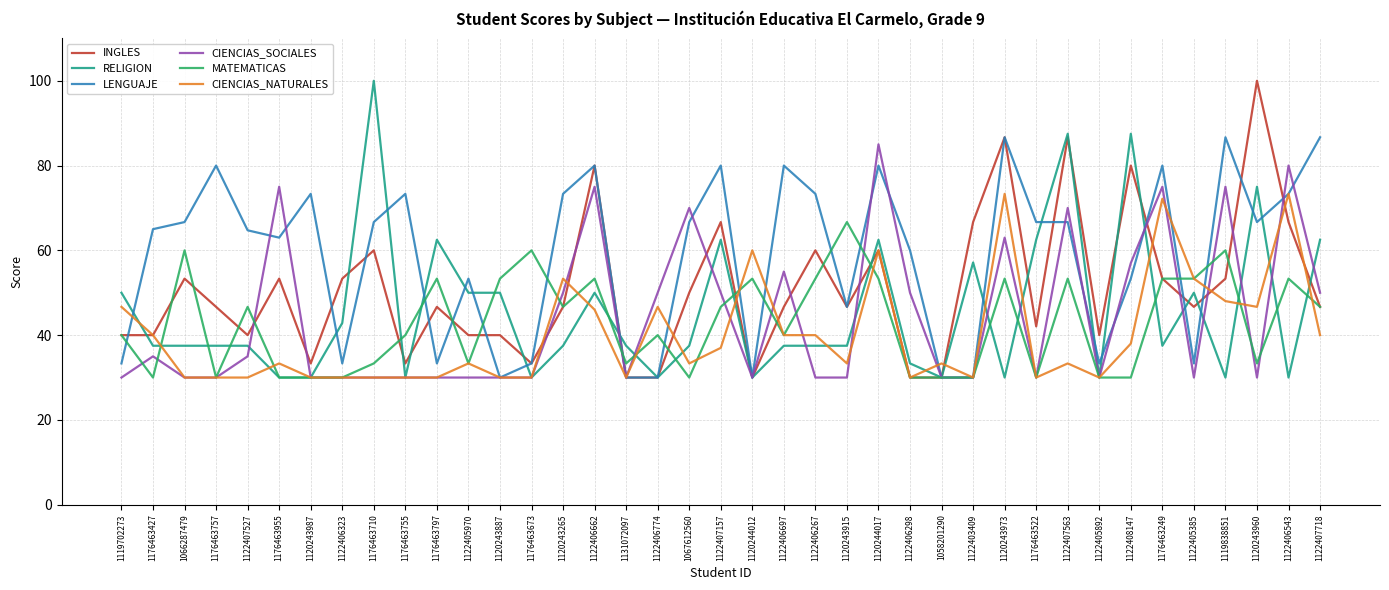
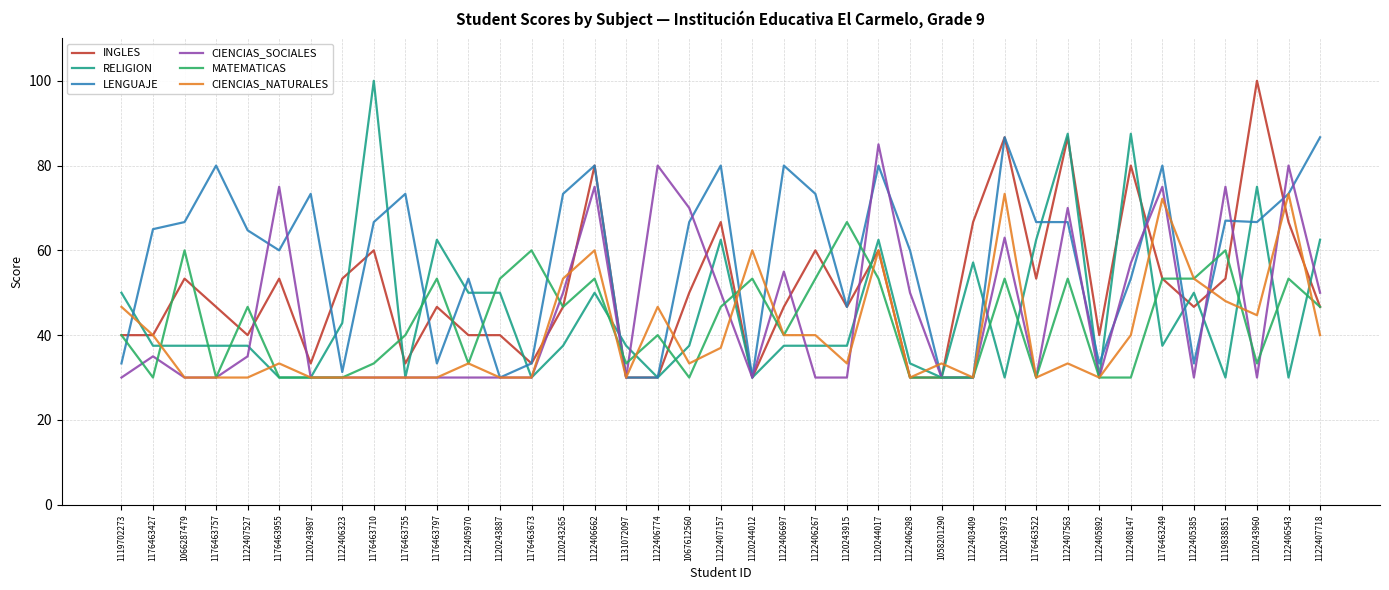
  {
    "INGLES": {
      "1066287479": 53,
      "1176463757": 47,
      "1122407527": 40,
      "1176463955": 53,
      "1120243987": 33,
      "1122406323": 53,
      "1176463710": 60,
      "1176463755": 33,
      "1176463797": 47,
      "1122405970": 40,
      "1120243887": 40,
      "1067612560": 50,
      "1122407157": 67,
      "1122406697": 47,
      "1122406267": 60,
      "1122403409": 67,
-     "1176463522": 42,
+     "1176463522": 53,
      "1122407563": 87,
      "1122405892": 40,
      "1122408147": 80,
      "1122405385": 47,
      "1119838851": 53,
      "1120243960": 100,
      "1122406543": 67
    },
    "LENGUAJE": {
      "1119702273": 33,
      "1176463427": 65,
      "1066287479": 67,
      "1176463757": 80,
      "1122407527": 65,
-     "1176463955": 63,
+     "1176463955": 60,
      "1120243987": 73,
-     "1122406323": 33,
+     "1122406323": 31,
      "1176463710": 67,
      "1176463755": 73,
      "1176463797": 33,
      "1122405970": 53,
      "1120243265": 73,
      "1067612560": 67,
      "1122407157": 80,
      "1122406697": 80,
      "1122406267": 73,
      "1120244017": 80,
      "1122406298": 60,
      "1176463522": 67,
      "1122407563": 67,
      "1122405892": 33,
      "1122408147": 53,
      "1176463249": 80,
      "1122405385": 33,
-     "1119838851": 87,
+     "1119838851": 67,
      "1120243960": 67,
      "1122407718": 87
    },
    "CIENCIAS_SOCIALES": {
      "1119702273": 30,
      "1176463427": 35,
      "1122407527": 35,
      "1176463955": 75,
      "1122405970": 30,
      "1120243265": 50,
      "1122406662": 75,
-     "1122406774": 50,
+     "1122406774": 80,
      "1067612560": 70,
      "1122407157": 50,
      "1122406697": 55,
      "1122406267": 30,
      "1120243915": 30,
      "1120244017": 85,
      "1122406298": 50,
      "1120243973": 63,
      "1122407563": 70,
      "1122408147": 57,
      "1176463249": 75,
      "1122405385": 30,
      "1119838851": 75,
      "1120243960": 30,
      "1122406543": 80,
      "1122407718": 50
    },
    "CIENCIAS_NATURALES": {
      "1119702273": 47,
      "1122407527": 30,
      "1176463955": 33,
      "1120243265": 53,
-     "1122406662": 46,
+     "1122406662": 60,
      "1122406774": 47,
      "1067612560": 33,
      "1122407157": 37,
      "1120244012": 60,
      "1122406267": 40,
      "1120243915": 33,
      "1058201290": 33,
      "1120243973": 73,
      "1122407563": 33,
-     "1122408147": 38,
+     "1122408147": 40,
      "1176463249": 72,
      "1119838851": 48,
-     "1120243960": 47,
+     "1120243960": 45,
      "1122407718": 40
    }
  }
